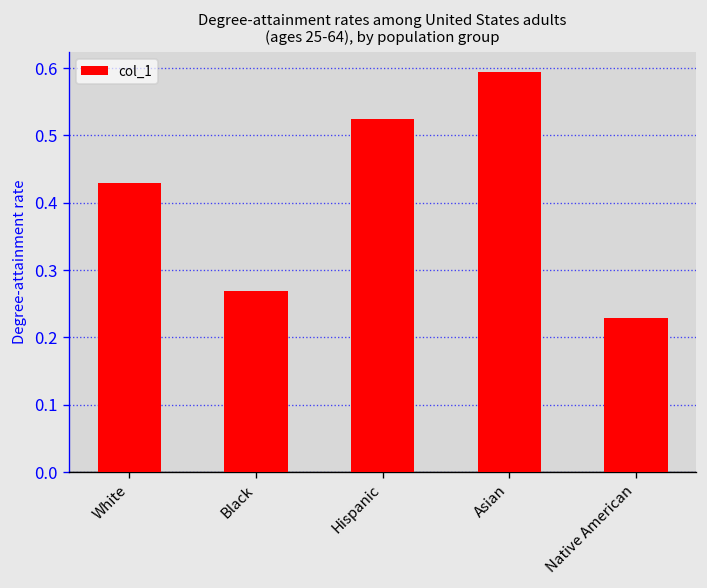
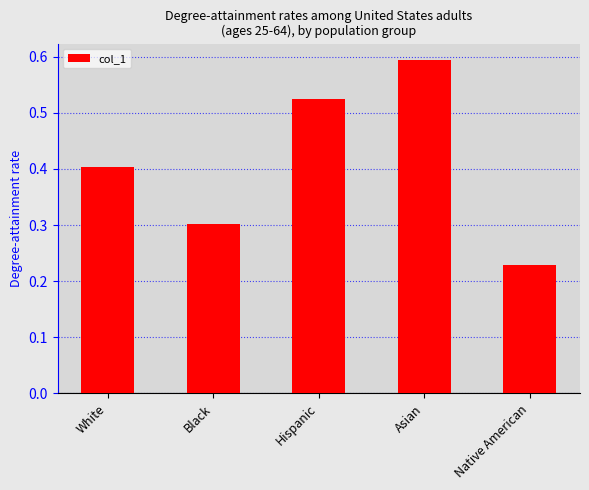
  {
-   "White": 0.43,
-   "Black": 0.27,
+   "White": 0.40,
+   "Black": 0.30,
    "Hispanic": 0.52,
    "Asian": 0.59,
    "Native American": 0.23
  }
